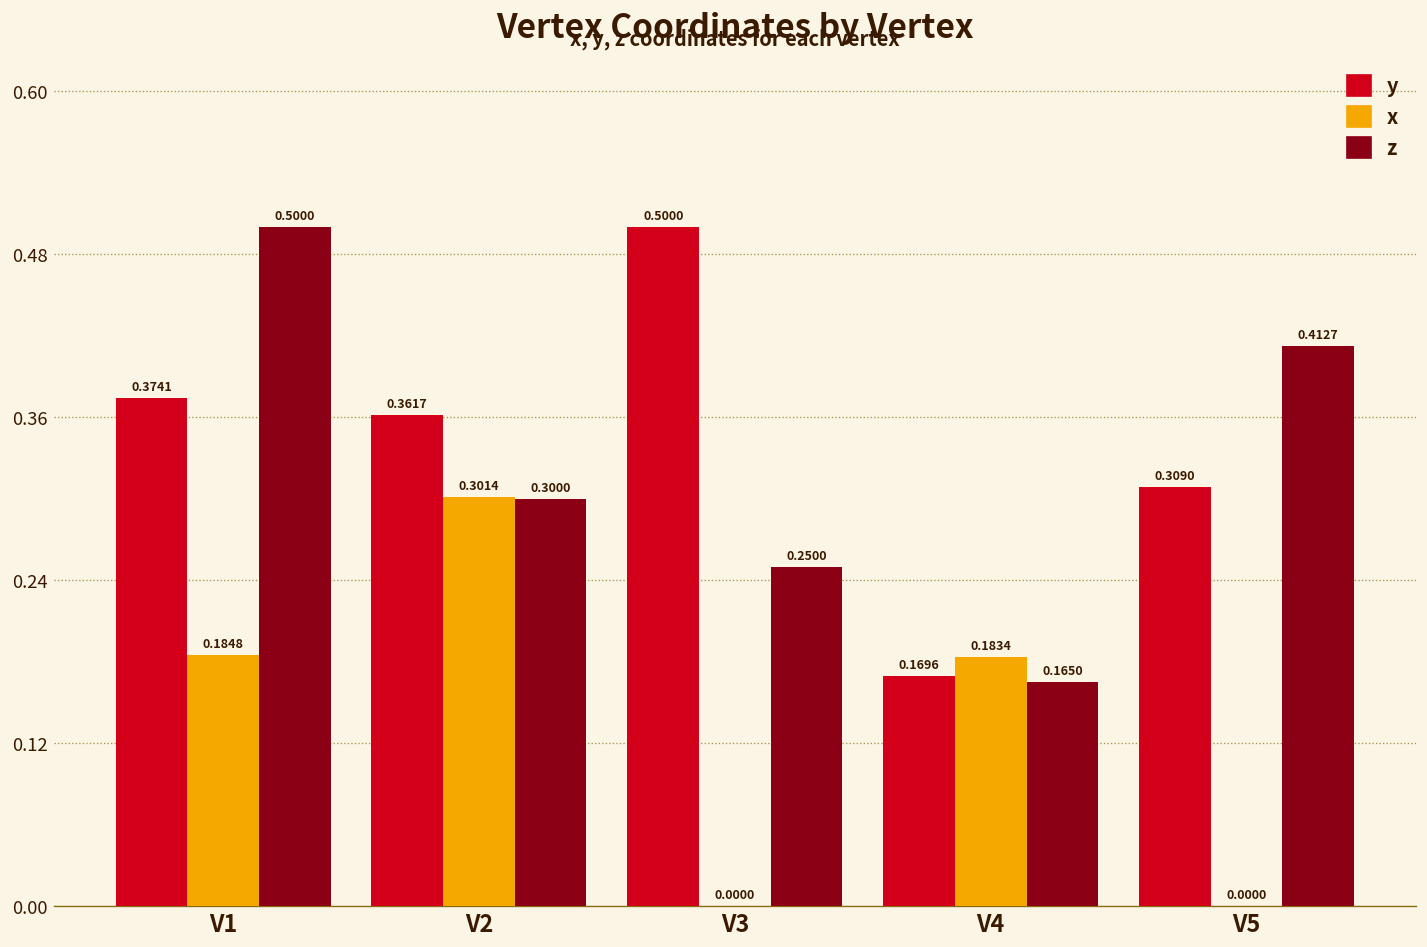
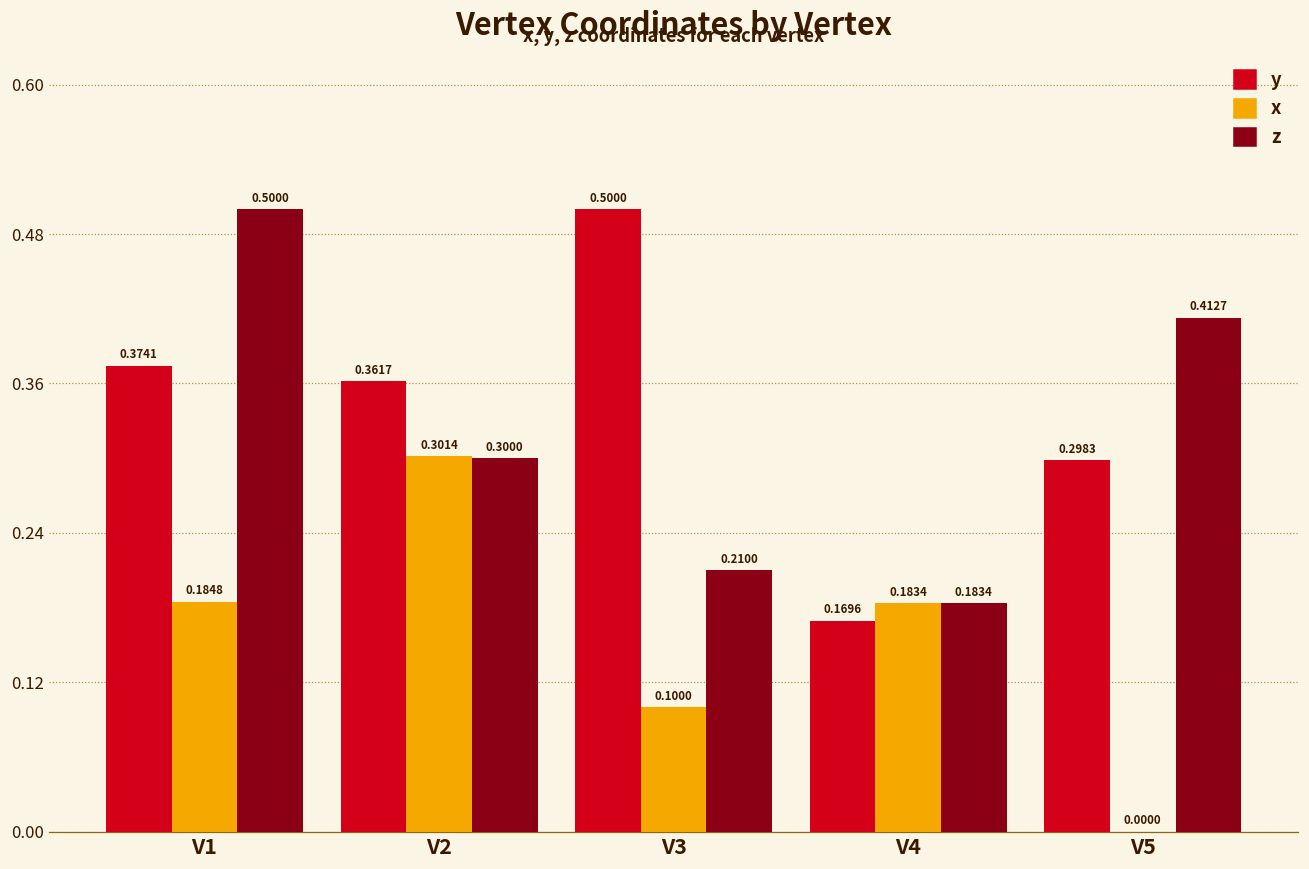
  {
    "y": {
      "V1": 0.3741,
      "V2": 0.3617,
      "V3": 0.5000,
      "V4": 0.1696,
-     "V5": 0.3090
+     "V5": 0.2983
    },
    "x": {
      "V1": 0.1848,
      "V2": 0.3014,
-     "V3": 0.0000,
+     "V3": 0.1000,
      "V4": 0.1834,
      "V5": 0.0000
    },
    "z": {
      "V1": 0.5000,
      "V2": 0.3000,
-     "V3": 0.2500,
-     "V4": 0.1650,
+     "V3": 0.2100,
+     "V4": 0.1834,
      "V5": 0.4127
    }
  }
